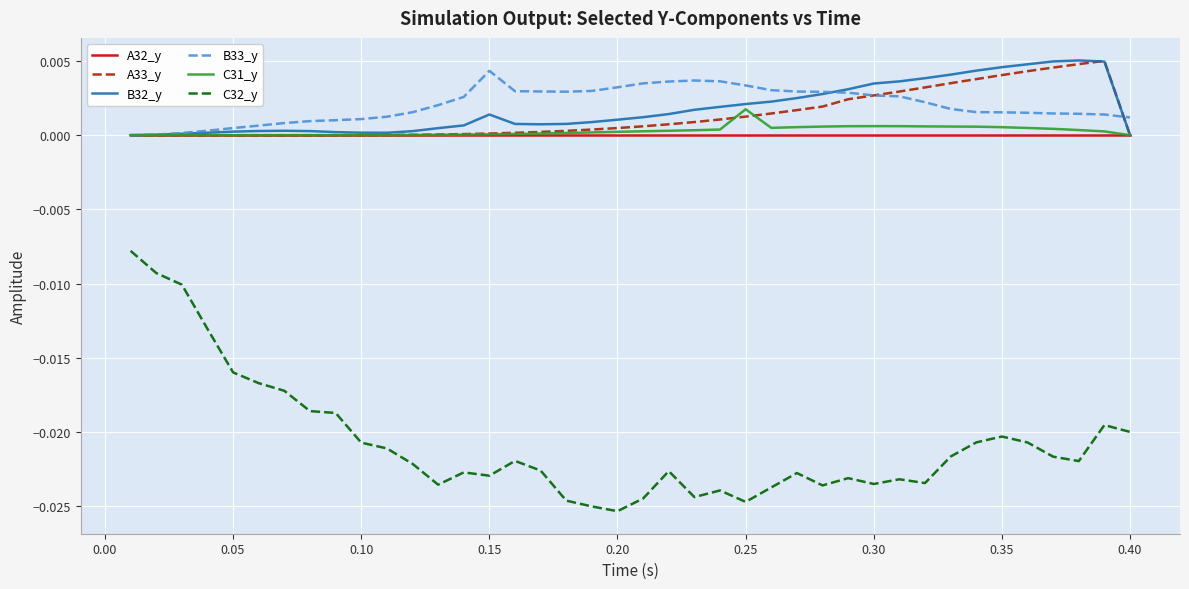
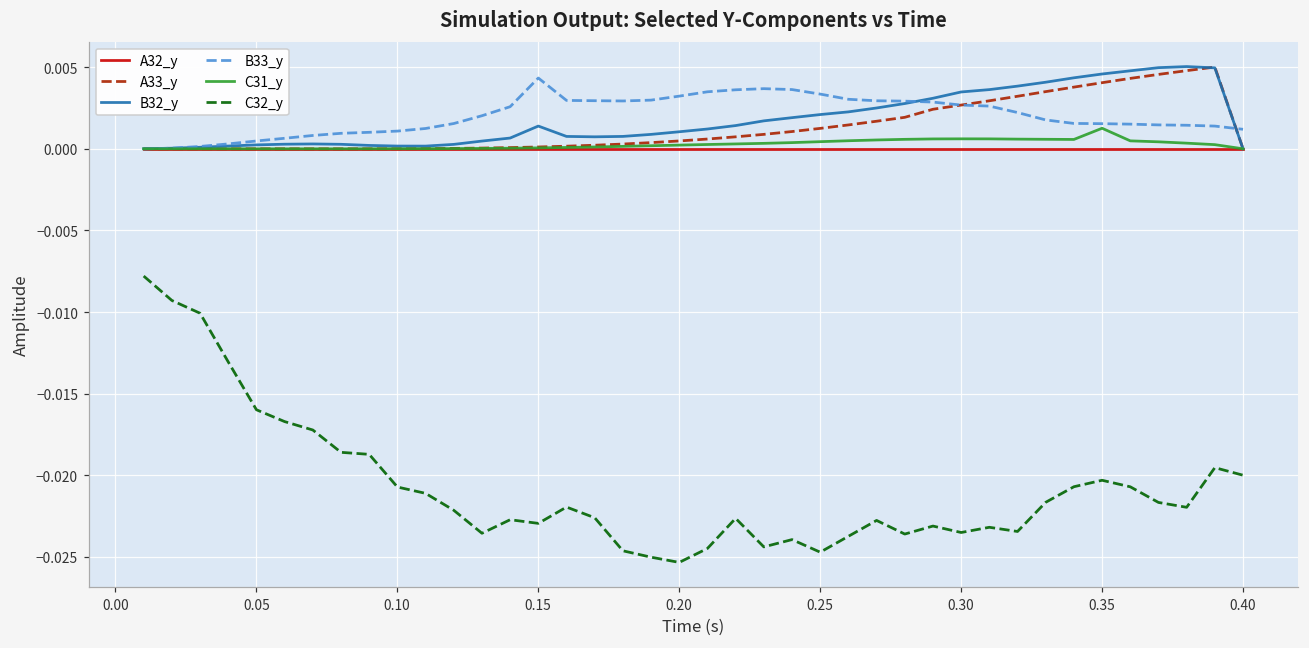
  {
    "B32_y": {
      "0.05": 0.0002,
      "0.15": 0.0014,
      "0.20": 0.0010,
      "0.25": 0.0021,
      "0.30": 0.0035,
      "0.35": 0.0046
    },
    "B33_y": {
      "0.05": 0.0005,
      "0.10": 0.0011,
      "0.15": 0.0043,
      "0.20": 0.0032,
      "0.25": 0.0034,
      "0.35": 0.0015,
      "0.40": 0.0012
    },
    "C31_y": {
      "0.20": 0.0002,
-     "0.25": 0.0017,
+     "0.25": 0.0004,
      "0.30": 0.0006,
-     "0.35": 0.0005
+     "0.35": 0.0013
    },
    "C32_y": {
      "0.05": -0.0160,
      "0.10": -0.0207,
      "0.15": -0.0229,
      "0.20": -0.0253,
      "0.25": -0.0247,
      "0.30": -0.0235,
      "0.35": -0.0203,
      "0.40": -0.0200
    }
  }
